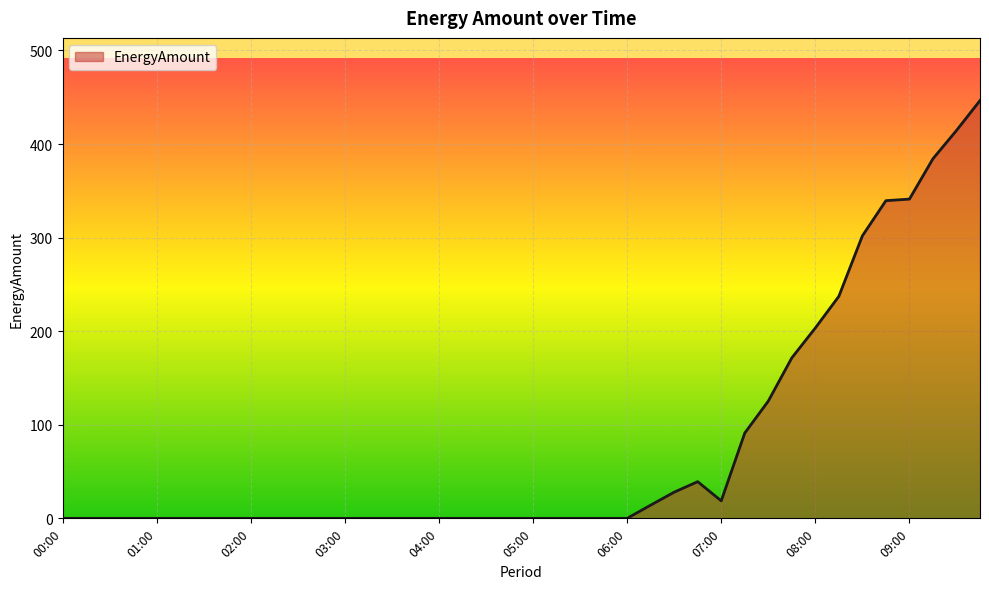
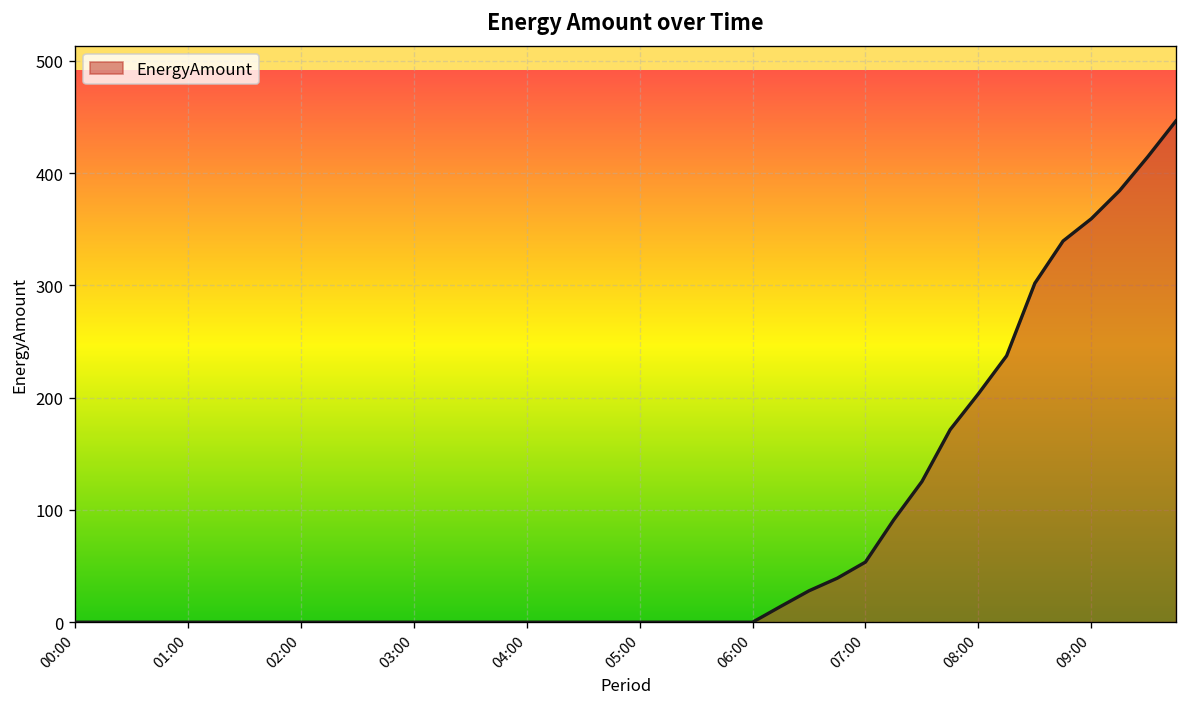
  {
    "00:00": 0,
    "01:00": 0,
    "02:00": 0,
    "03:00": 0,
    "04:00": 0,
    "05:00": 0,
    "06:00": 0,
-   "07:00": 20,
+   "07:00": 50,
    "08:00": 200,
-   "09:00": 340
+   "09:00": 360
  }
